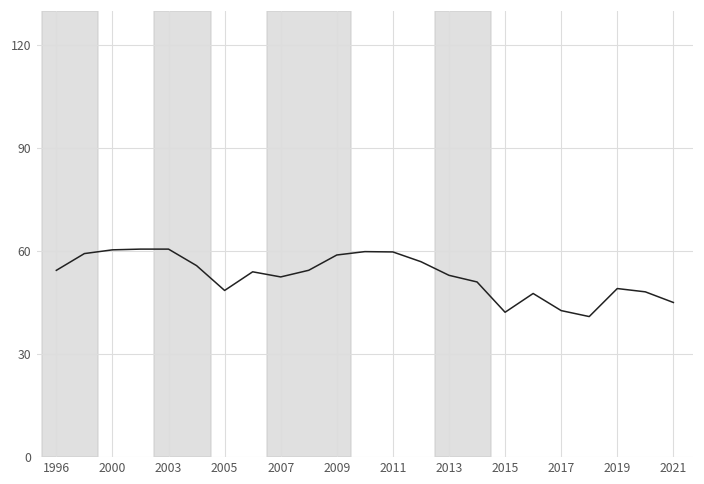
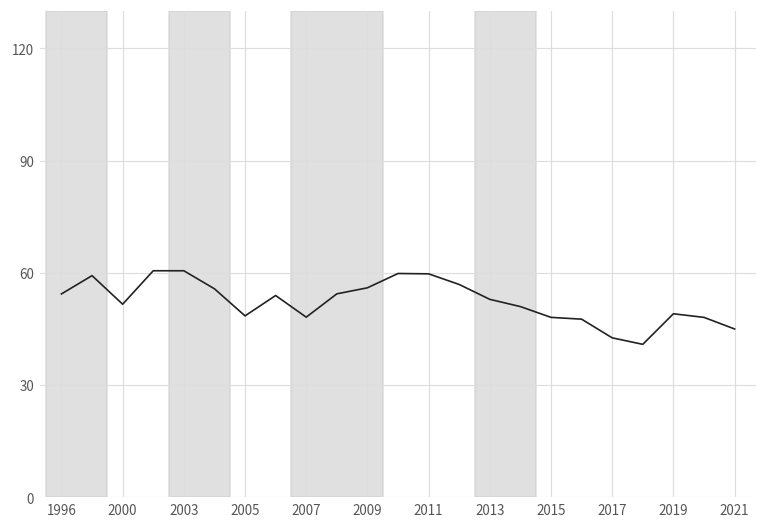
  {
    "1996": 54,
-   "2000": 60,
+   "2000": 52,
    "2003": 61,
    "2005": 48,
-   "2007": 52,
-   "2009": 59,
+   "2007": 48,
+   "2009": 56,
    "2011": 60,
    "2013": 53,
-   "2015": 42,
+   "2015": 48,
    "2017": 43,
    "2019": 49,
    "2021": 45
  }
